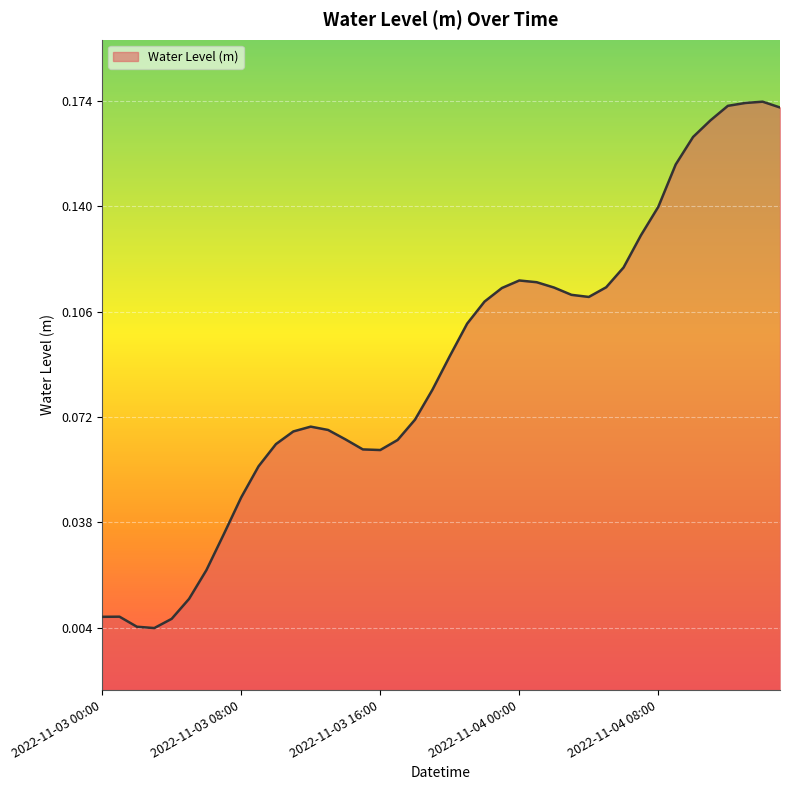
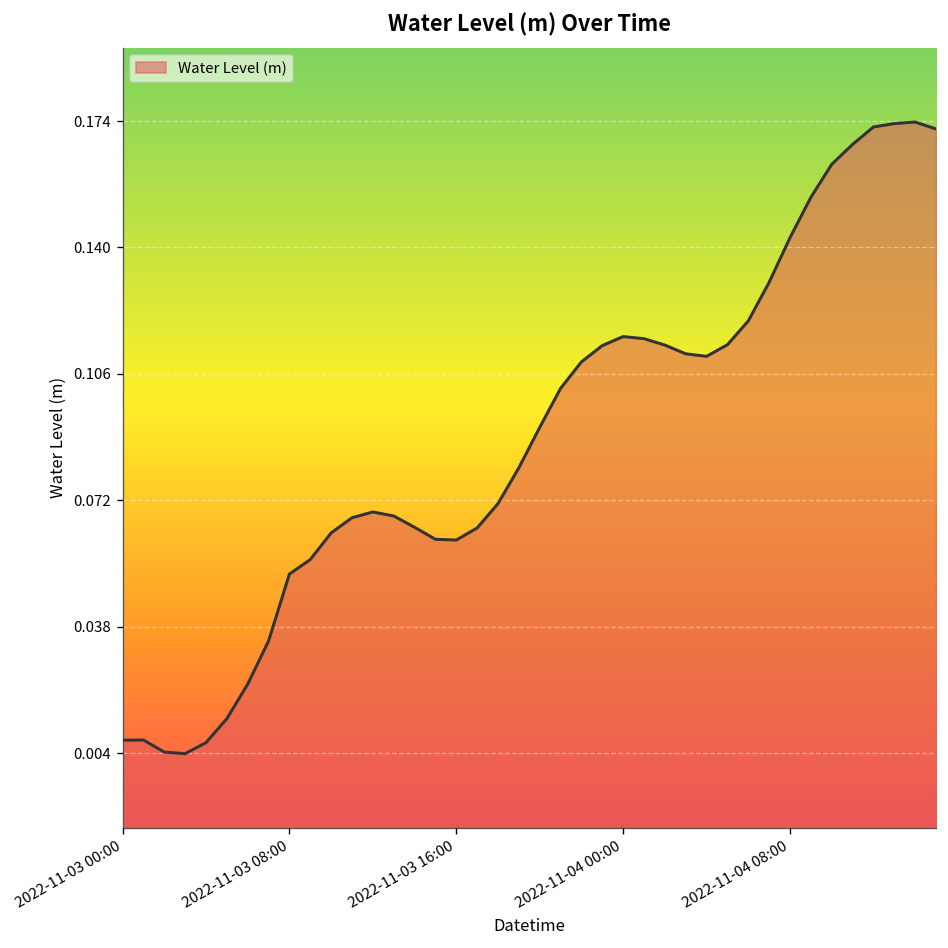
  {
    "2022-11-03 00:00": 0.007,
-   "2022-11-03 08:00": 0.046,
+   "2022-11-03 08:00": 0.052,
    "2022-11-03 16:00": 0.061,
    "2022-11-04 00:00": 0.116,
-   "2022-11-04 08:00": 0.140
+   "2022-11-04 08:00": 0.143
  }
